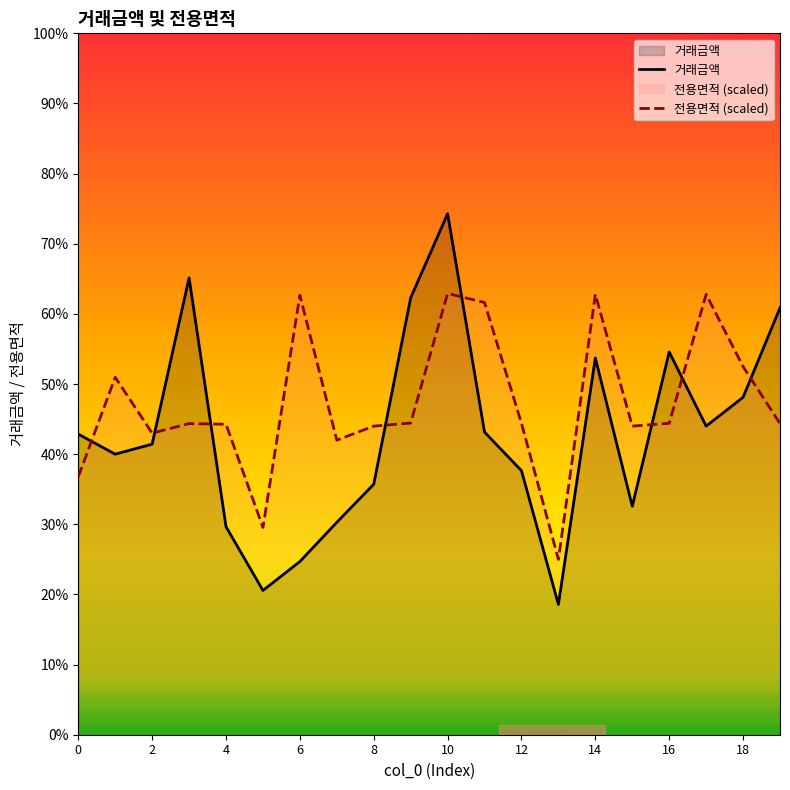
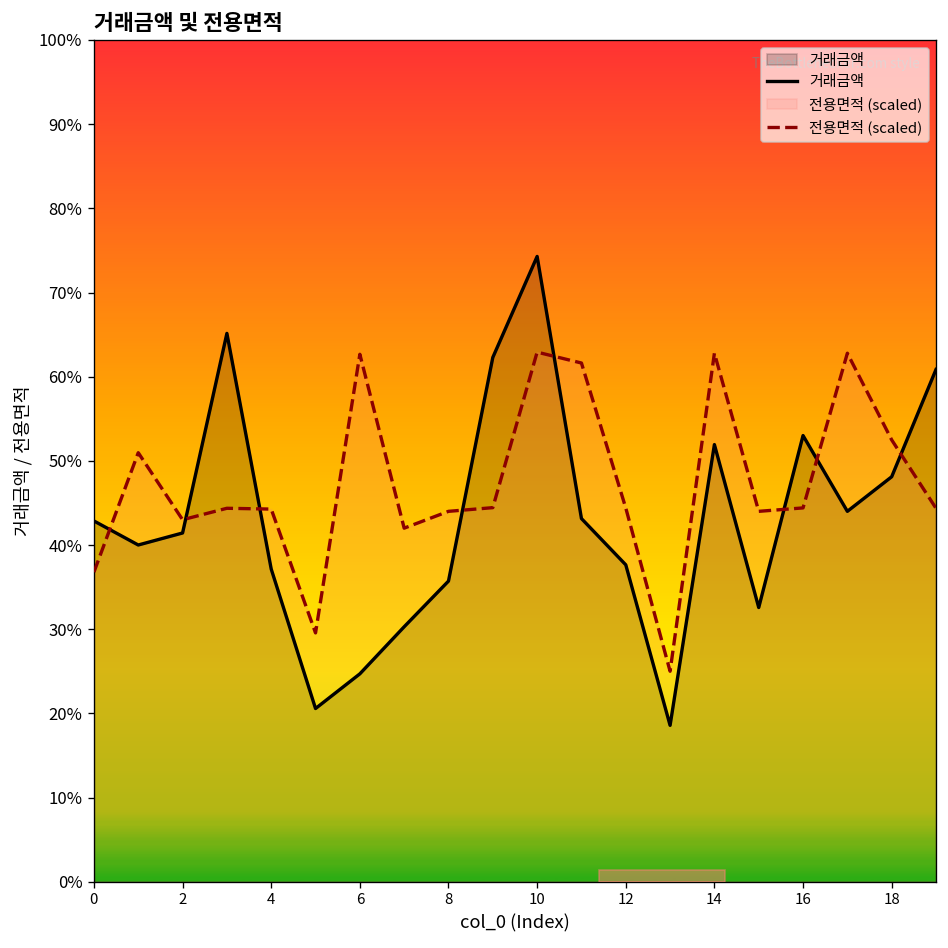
  {
    "거래금액": {
      "0": "43%",
      "2": "41%",
-     "4": "30%",
+     "4": "37%",
      "6": "25%",
      "8": "36%",
      "10": "74%",
      "12": "38%",
-     "14": "54%",
-     "16": "55%",
+     "14": "52%",
+     "16": "53%",
      "18": "48%"
    }
  }
